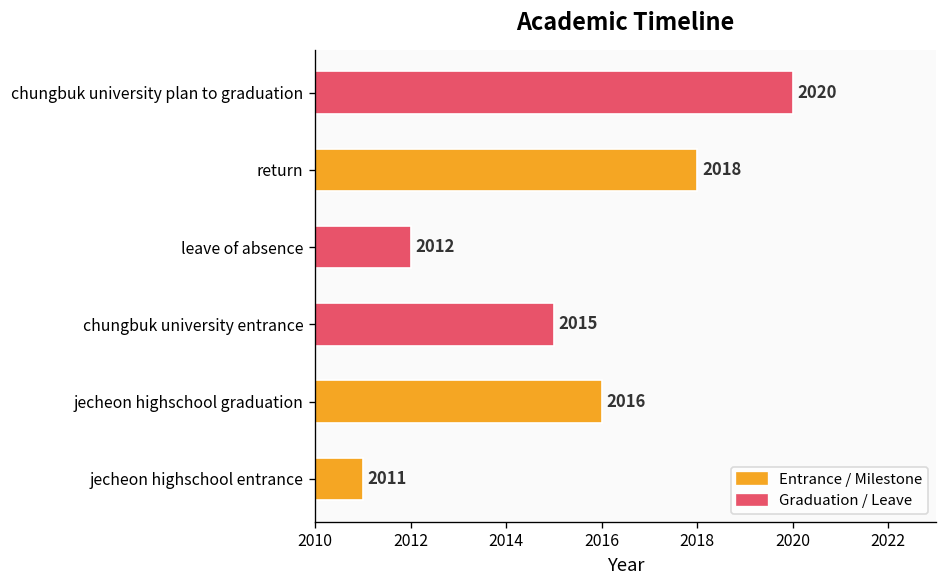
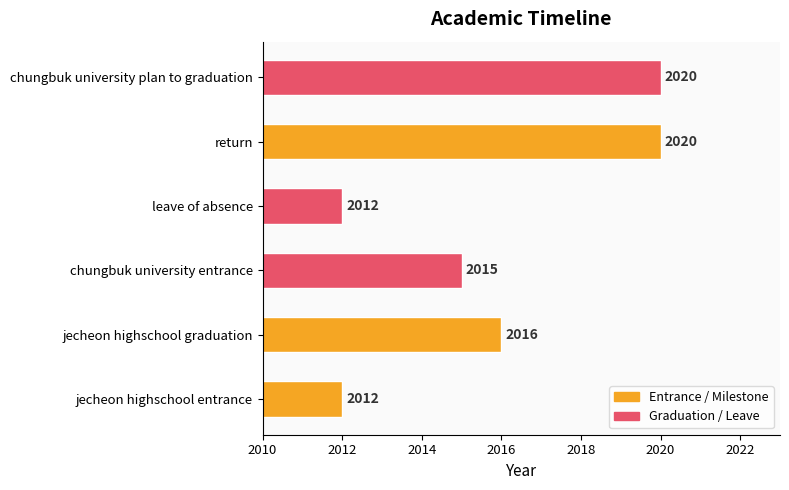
  {
    "chungbuk university plan to graduation": 2020,
-   "return": 2018,
+   "return": 2020,
    "leave of absence": 2012,
    "chungbuk university entrance": 2015,
    "jecheon highschool graduation": 2016,
-   "jecheon highschool entrance": 2011
+   "jecheon highschool entrance": 2012
  }
